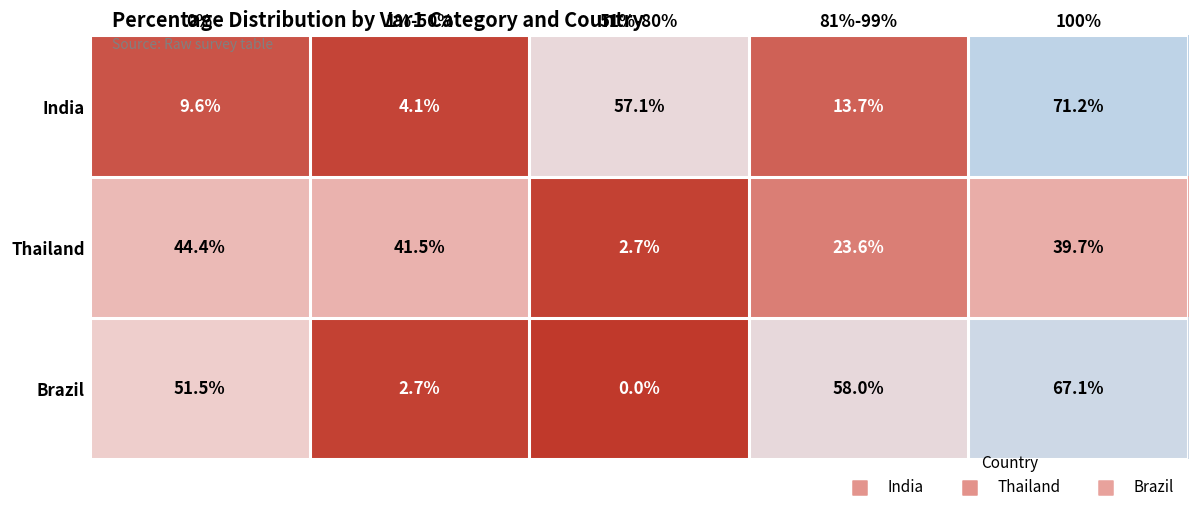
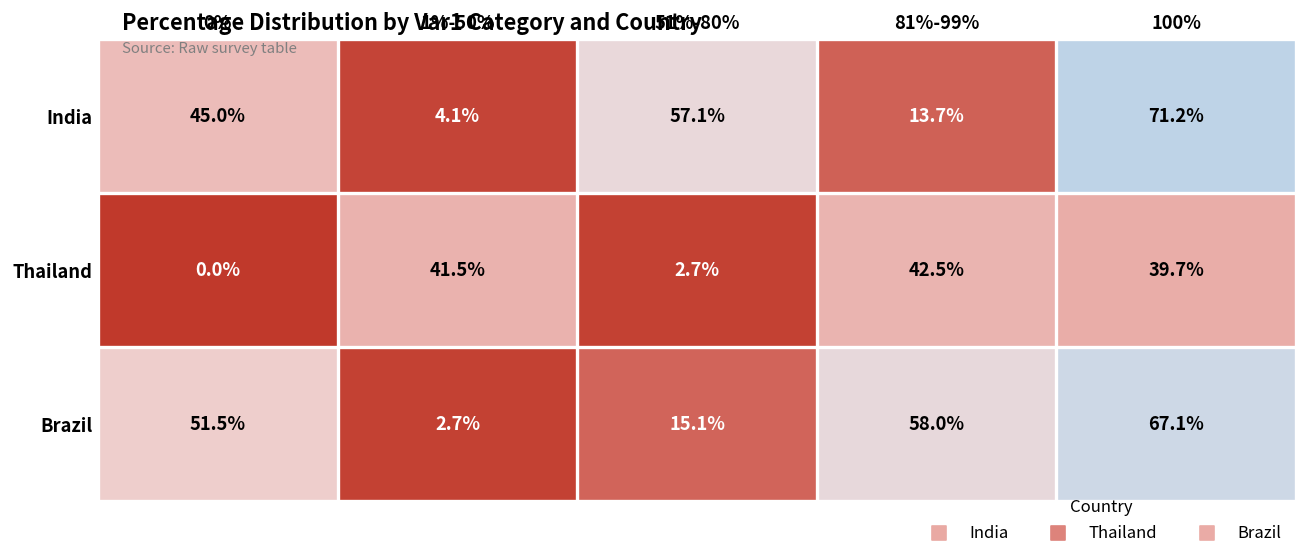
  {
    "India": {
-     "0%": "9.6%",
+     "0%": "45.0%",
      "1%-50%": "4.1%",
      "51%-80%": "57.1%",
      "81%-99%": "13.7%",
      "100%": "71.2%"
    },
    "Thailand": {
-     "0%": "44.4%",
+     "0%": "0.0%",
      "1%-50%": "41.5%",
      "51%-80%": "2.7%",
-     "81%-99%": "23.6%",
+     "81%-99%": "42.5%",
      "100%": "39.7%"
    },
    "Brazil": {
      "0%": "51.5%",
      "1%-50%": "2.7%",
-     "51%-80%": "0.0%",
+     "51%-80%": "15.1%",
      "81%-99%": "58.0%",
      "100%": "67.1%"
    }
  }
